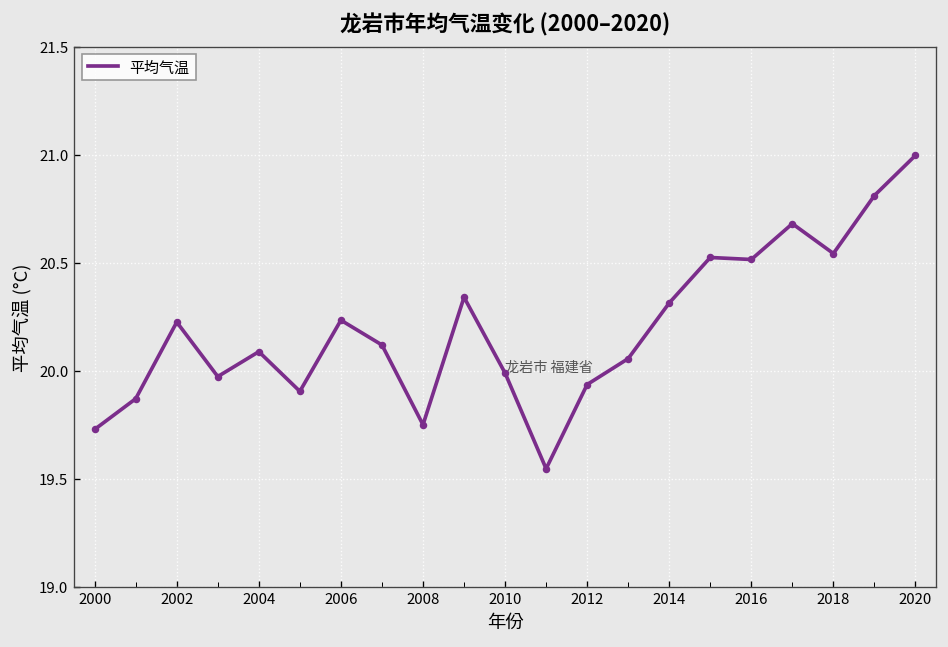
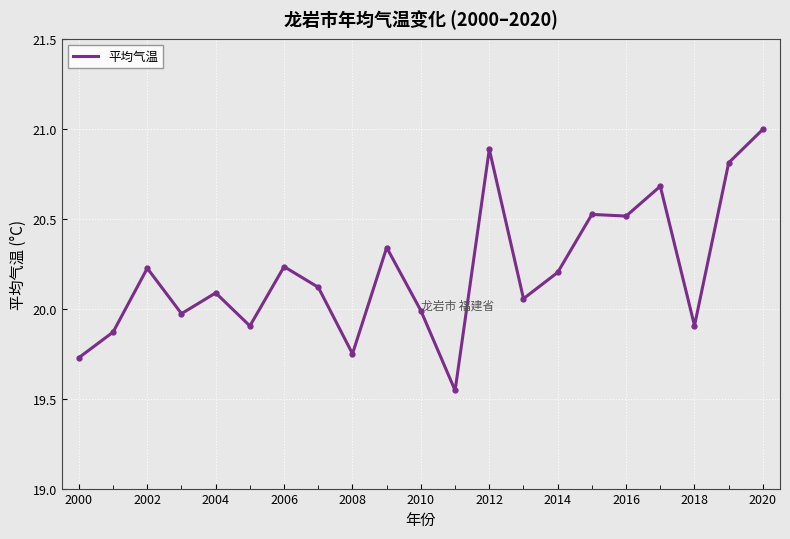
  {
    "2000": 19.73,
    "2002": 20.22,
    "2004": 20.09,
    "2006": 20.23,
    "2008": 19.75,
    "2010": 19.99,
-   "2012": 19.94,
-   "2014": 20.31,
+   "2012": 20.89,
+   "2014": 20.20,
    "2016": 20.51,
-   "2018": 20.54,
+   "2018": 19.91,
    "2020": 21.00
  }
